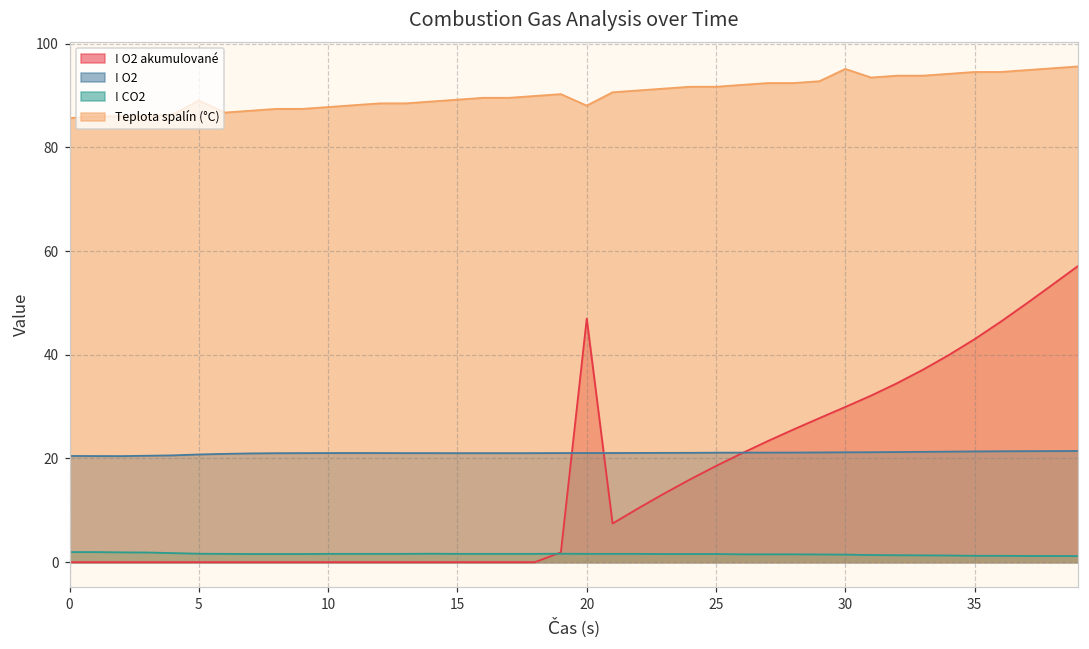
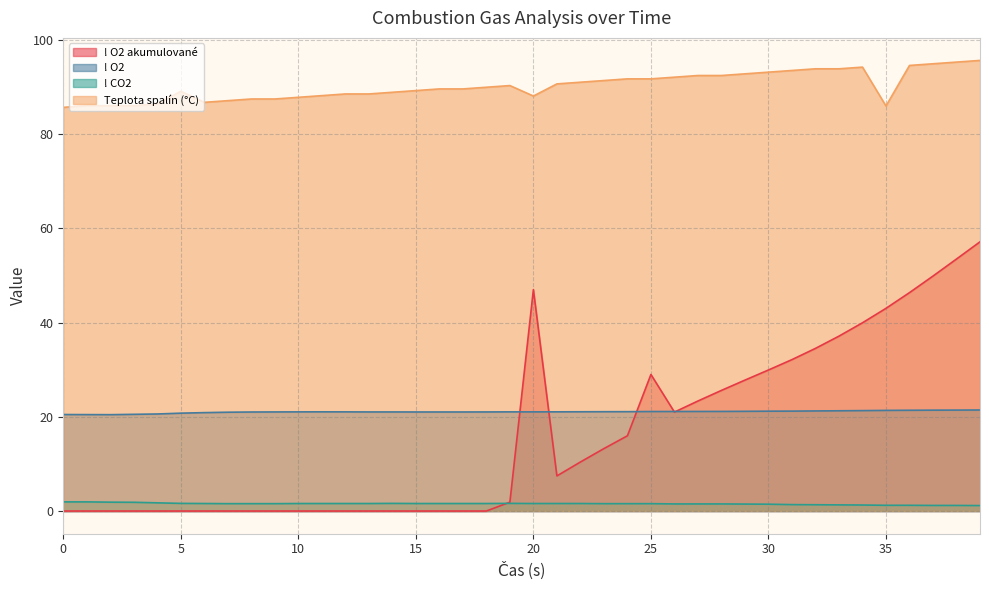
  {
    "! O2 akumulované": {
      "0": 0,
      "5": 0,
      "10": 0,
      "15": 0,
      "20": 47,
-     "25": 19,
+     "25": 29,
      "30": 30,
      "35": 43
    },
    "Teplota spalín (°C)": {
      "0": 86,
      "10": 88,
      "15": 89,
      "20": 88,
      "25": 92,
-     "30": 95,
-     "35": 95
+     "30": 93,
+     "35": 86
    }
  }
